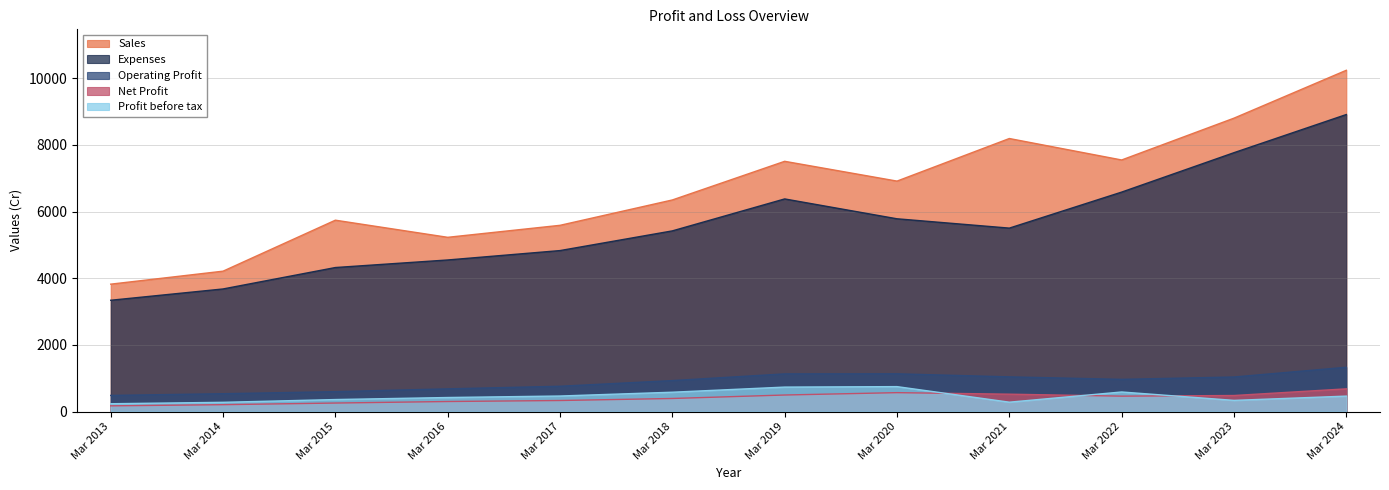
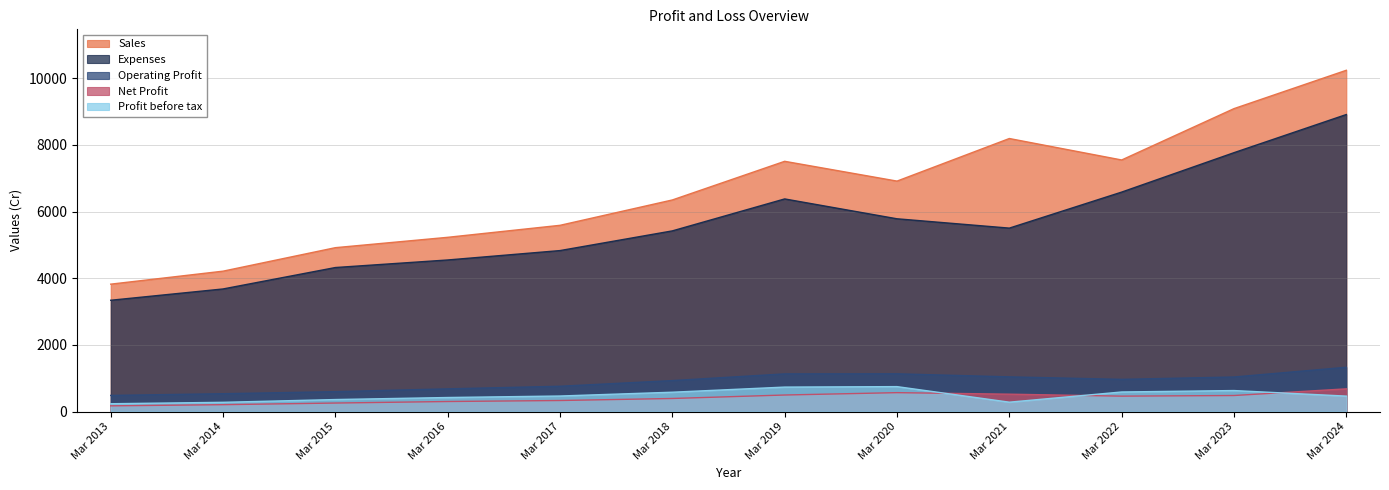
  {
    "Sales": {
      "Mar 2013": 3800,
      "Mar 2014": 4200,
-     "Mar 2015": 5700,
+     "Mar 2015": 4900,
      "Mar 2016": 5200,
      "Mar 2017": 5600,
      "Mar 2018": 6300,
      "Mar 2019": 7500,
      "Mar 2020": 6900,
      "Mar 2021": 8200,
      "Mar 2022": 7500,
-     "Mar 2023": 8800,
+     "Mar 2023": 9100,
      "Mar 2024": 10200
    },
    "Net Profit": {
      "Mar 2015": 300,
      "Mar 2016": 300,
      "Mar 2017": 300,
      "Mar 2018": 400,
      "Mar 2019": 500,
      "Mar 2020": 600,
      "Mar 2021": 500,
      "Mar 2022": 500,
      "Mar 2023": 500,
      "Mar 2024": 700
    },
    "Profit before tax": {
      "Mar 2015": 400,
      "Mar 2016": 400,
      "Mar 2017": 500,
      "Mar 2018": 600,
      "Mar 2019": 700,
      "Mar 2020": 700,
      "Mar 2021": 300,
      "Mar 2022": 600,
-     "Mar 2023": 300,
+     "Mar 2023": 600,
      "Mar 2024": 500
    }
  }
